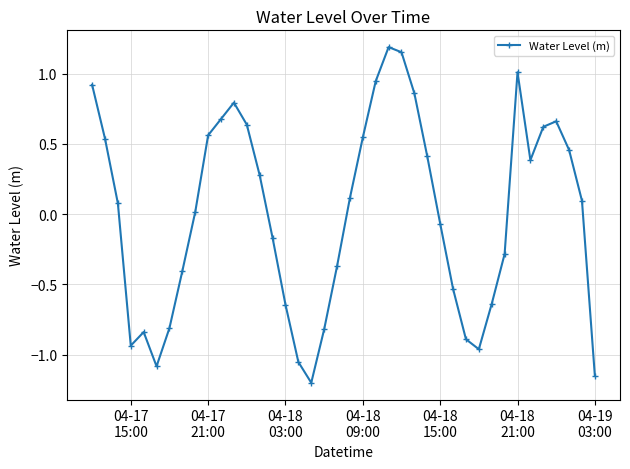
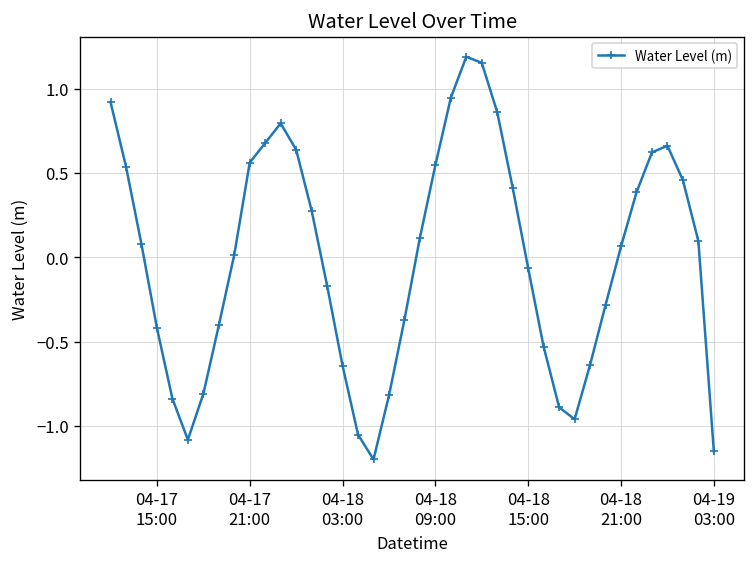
  {
-   "04-17 15:00": -0.94,
+   "04-17 15:00": -0.42,
    "04-17 21:00": 0.56,
    "04-18 03:00": -0.64,
    "04-18 09:00": 0.55,
    "04-18 15:00": -0.07,
-   "04-18 21:00": 1.01,
+   "04-18 21:00": 0.06,
    "04-19 03:00": -1.15
  }
